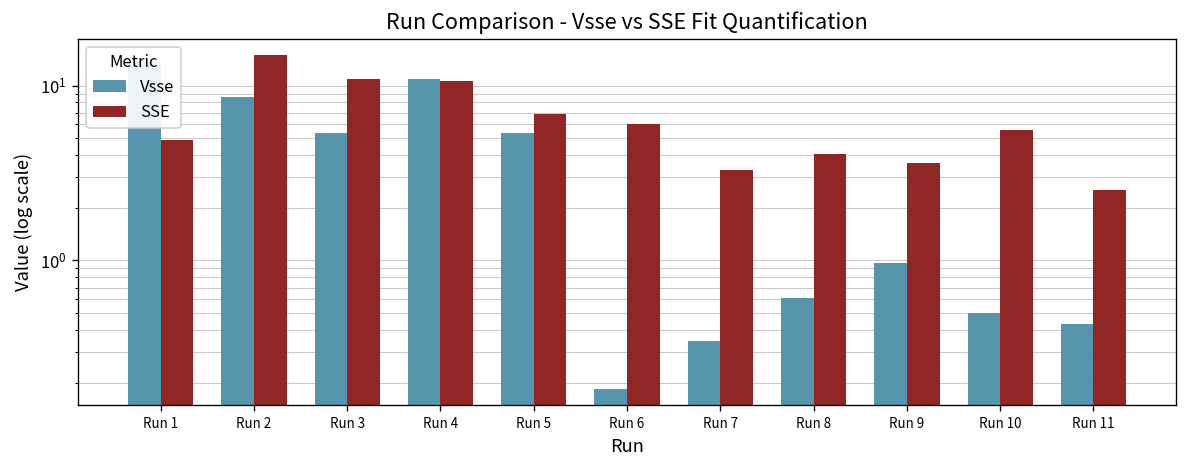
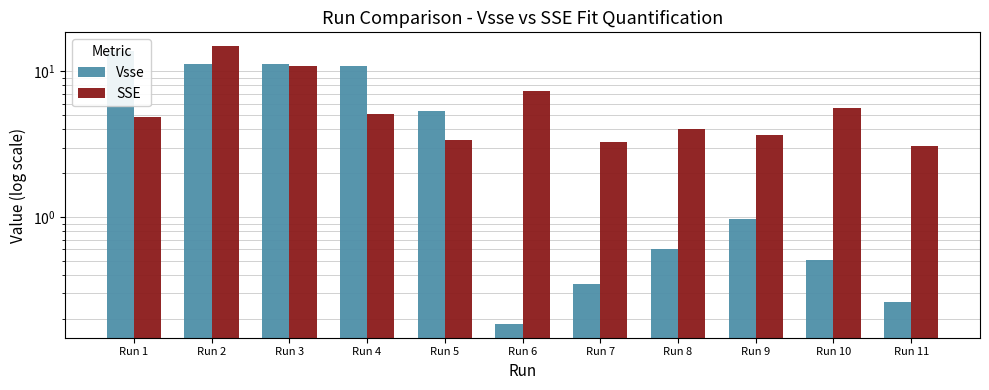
  {
    "Vsse": {
-     "Run 2": 9,
-     "Run 3": 5.3,
+     "Run 2": 11,
+     "Run 3": 11,
      "Run 4": 11,
      "Run 5": 5.4,
      "Run 6": 0.19,
      "Run 7": 0.35,
      "Run 8": 0.61,
      "Run 9": 1.0,
      "Run 10": 0.50,
-     "Run 11": 0.43
+     "Run 11": 0.26
    },
    "SSE": {
      "Run 1": 4.9,
      "Run 2": 15,
      "Run 3": 11,
-     "Run 4": 11,
-     "Run 5": 7,
-     "Run 6": 6.0,
+     "Run 4": 5.1,
+     "Run 5": 3.4,
+     "Run 6": 7,
      "Run 7": 3.3,
      "Run 8": 4.0,
      "Run 9": 3.6,
      "Run 10": 5.6,
-     "Run 11": 2.5
+     "Run 11": 3.1
    }
  }
